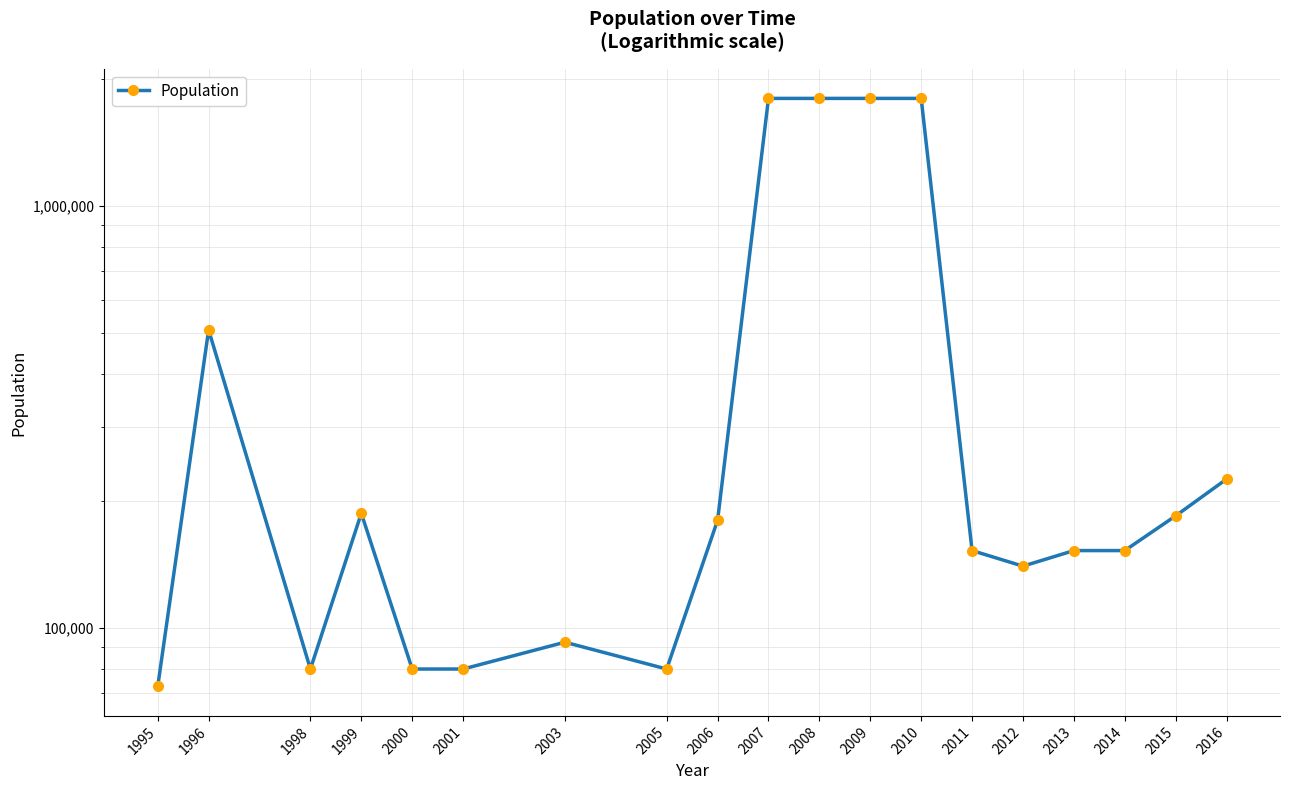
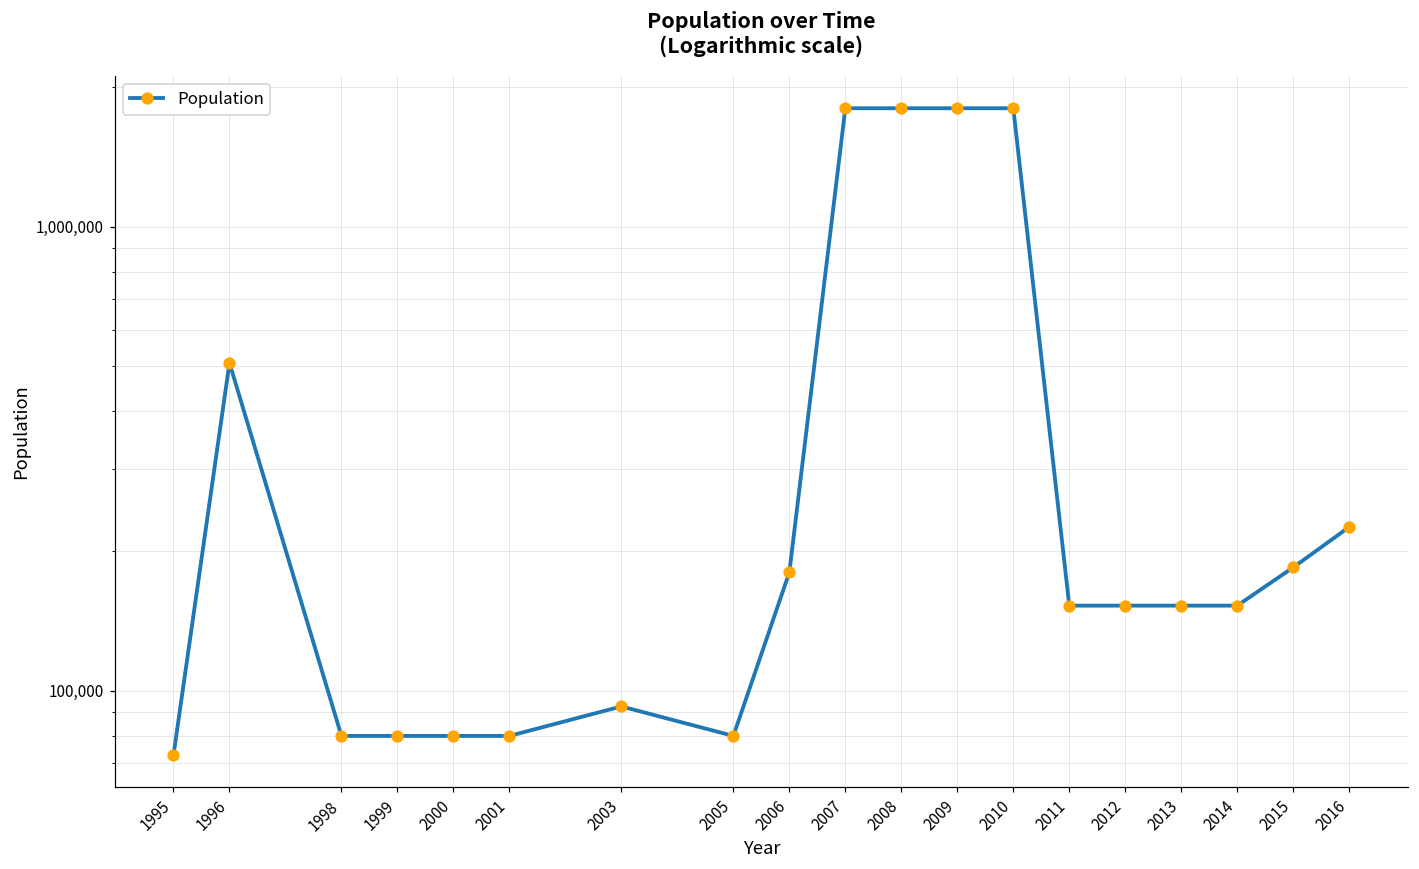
  {
    "1995": "73,000",
    "1996": "510,000",
    "1998": "80,000",
-   "1999": "190,000",
+   "1999": "80,000",
    "2000": "80,000",
    "2001": "80,000",
    "2003": "93,000",
    "2005": "80,000",
    "2006": "180,000",
    "2007": "1,800,000",
    "2008": "1,800,000",
    "2009": "1,800,000",
    "2010": "1,800,000",
    "2011": "153,000",
-   "2012": "140,000",
+   "2012": "153,000",
    "2013": "153,000",
    "2014": "153,000",
    "2015": "180,000",
    "2016": "230,000"
  }
